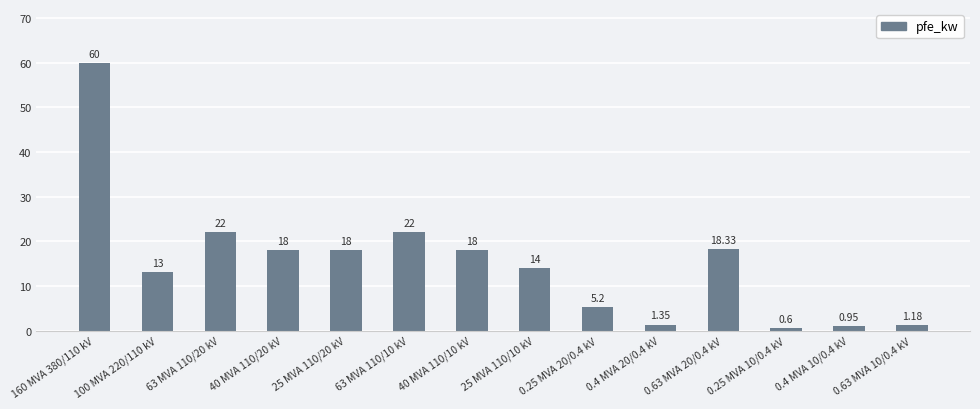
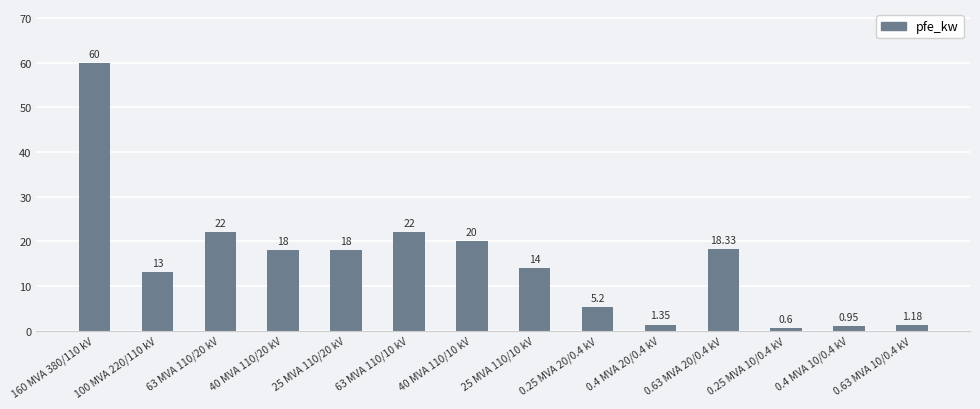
  {
    "160 MVA 380/110 kV": 60,
    "100 MVA 220/110 kV": 13,
    "63 MVA 110/20 kV": 22,
    "40 MVA 110/20 kV": 18,
    "25 MVA 110/20 kV": 18,
    "63 MVA 110/10 kV": 22,
-   "40 MVA 110/10 kV": 18,
+   "40 MVA 110/10 kV": 20,
    "25 MVA 110/10 kV": 14,
    "0.25 MVA 20/0.4 kV": 5.2,
    "0.4 MVA 20/0.4 kV": 1.35,
    "0.63 MVA 20/0.4 kV": 18.33,
    "0.25 MVA 10/0.4 kV": 0.6,
    "0.4 MVA 10/0.4 kV": 0.95,
    "0.63 MVA 10/0.4 kV": 1.18
  }
